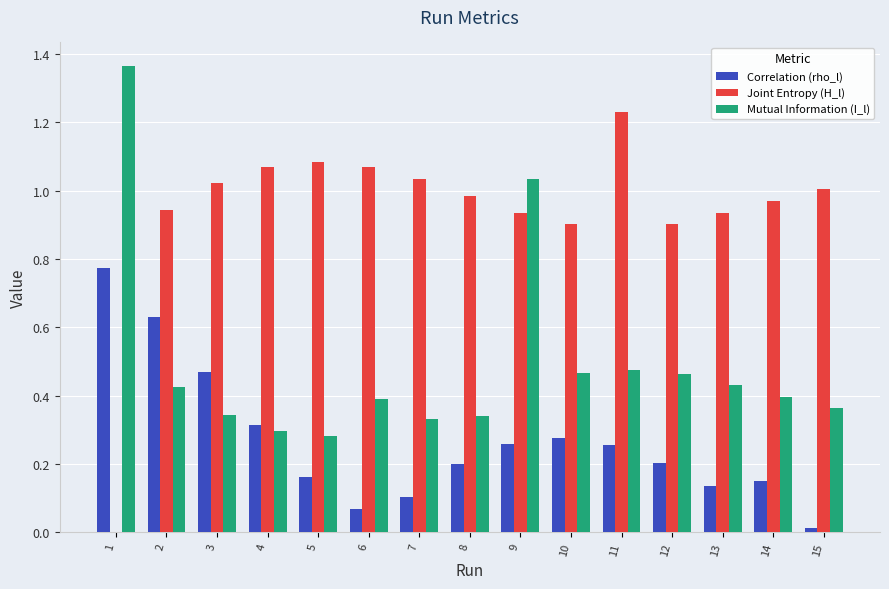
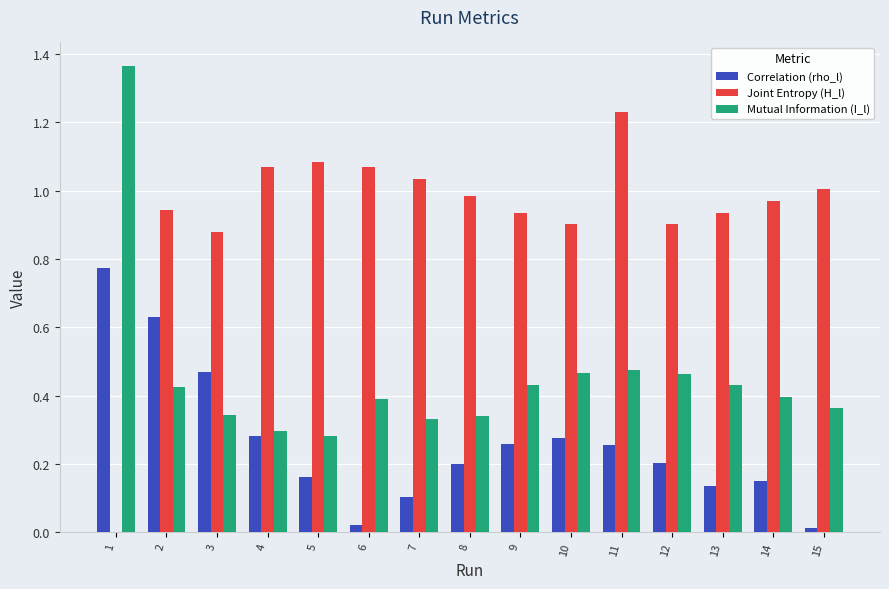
  {
    "Correlation (rho_l)": {
      "1": 0.77,
      "2": 0.63,
      "3": 0.47,
-     "4": 0.31,
+     "4": 0.28,
      "5": 0.16,
-     "6": 0.07,
+     "6": 0.02,
      "7": 0.10,
      "8": 0.20,
      "9": 0.26,
      "10": 0.28,
      "11": 0.25,
      "12": 0.20,
      "13": 0.14,
      "14": 0.15,
      "15": 0.01
    },
    "Joint Entropy (H_l)": {
      "1": 0.00,
      "2": 0.94,
-     "3": 1.02,
+     "3": 0.88,
      "4": 1.07,
      "5": 1.08,
      "6": 1.07,
      "7": 1.03,
      "8": 0.98,
      "9": 0.93,
      "10": 0.90,
      "11": 1.23,
      "12": 0.90,
      "13": 0.93,
      "14": 0.97,
      "15": 1.00
    },
    "Mutual Information (I_l)": {
      "1": 1.37,
      "2": 0.42,
      "3": 0.34,
      "4": 0.30,
      "5": 0.28,
      "6": 0.39,
      "7": 0.33,
      "8": 0.34,
-     "9": 1.04,
+     "9": 0.43,
      "10": 0.46,
      "11": 0.48,
      "12": 0.46,
      "13": 0.43,
      "14": 0.40,
      "15": 0.36
    }
  }
